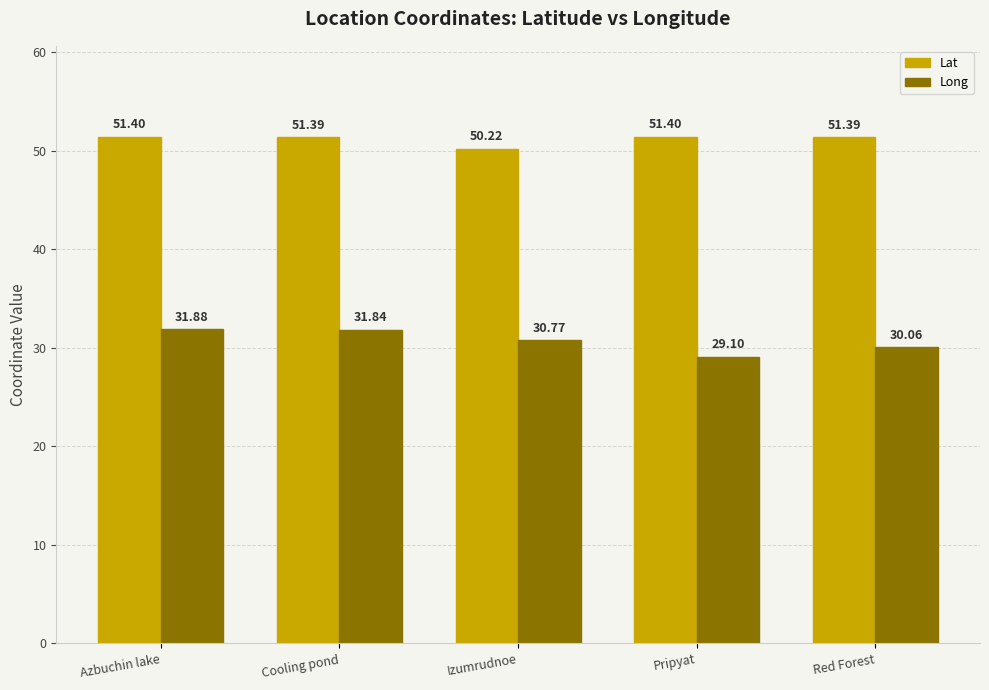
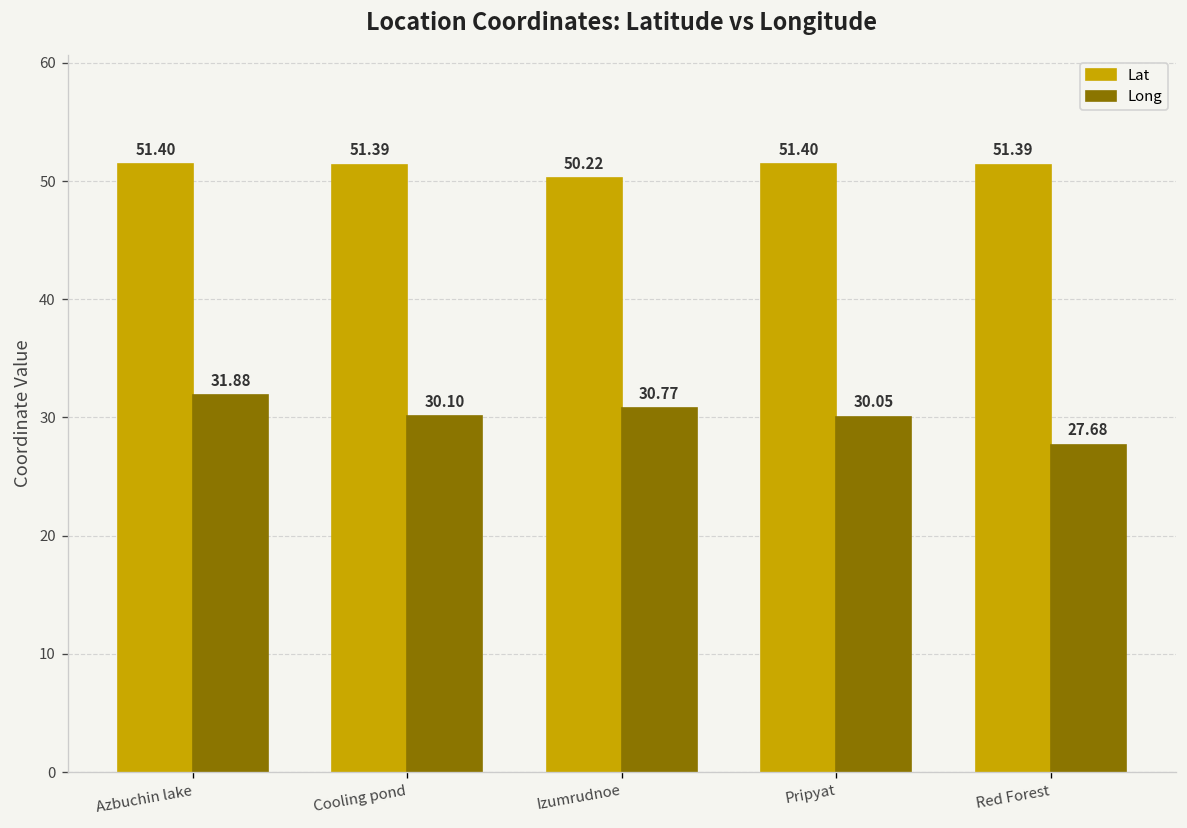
  {
    "Lat": {
      "Azbuchin lake": 51.40,
      "Cooling pond": 51.39,
      "Izumrudnoe": 50.22,
      "Pripyat": 51.40,
      "Red Forest": 51.39
    },
    "Long": {
      "Azbuchin lake": 31.88,
-     "Cooling pond": 31.84,
+     "Cooling pond": 30.10,
      "Izumrudnoe": 30.77,
-     "Pripyat": 29.10,
-     "Red Forest": 30.06
+     "Pripyat": 30.05,
+     "Red Forest": 27.68
    }
  }
